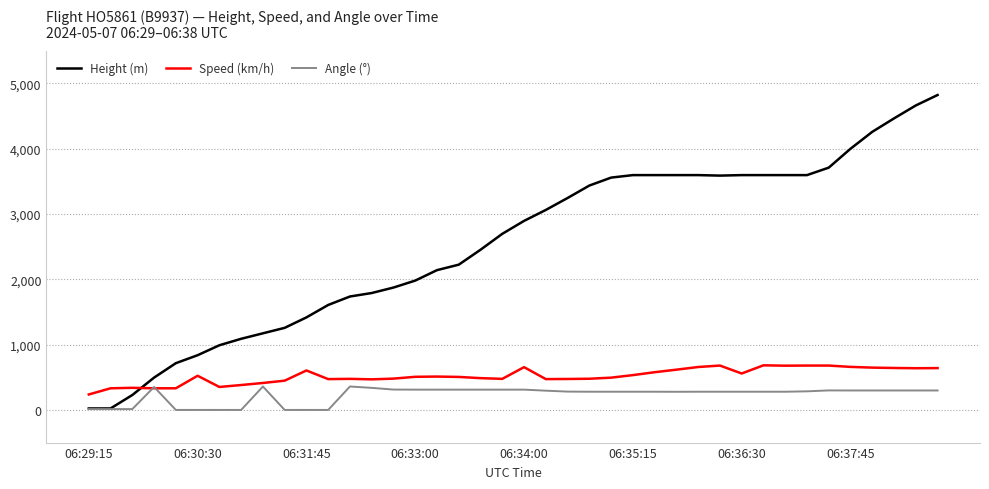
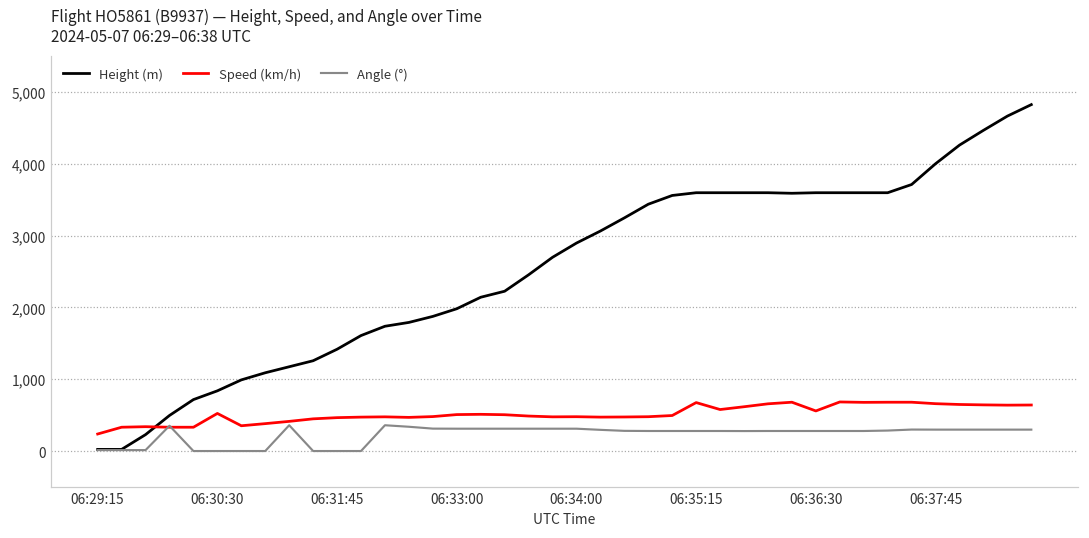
  {
    "Height (m)": {
      "06:30:30": "800",
      "06:31:45": "1,400",
      "06:33:00": "2,000",
      "06:34:00": "2,900",
      "06:35:15": "3,600",
      "06:36:30": "3,600",
      "06:37:45": "4,000"
    },
    "Speed (km/h)": {
      "06:29:15": "200",
      "06:30:30": "500",
-     "06:31:45": "600",
+     "06:31:45": "500",
      "06:33:00": "500",
-     "06:34:00": "700",
-     "06:35:15": "500",
+     "06:34:00": "500",
+     "06:35:15": "700",
      "06:36:30": "600",
      "06:37:45": "700"
    },
    "Angle (°)": {
      "06:30:30": "0",
      "06:31:45": "0",
      "06:33:00": "300",
      "06:34:00": "300",
      "06:35:15": "300",
      "06:36:30": "300",
      "06:37:45": "300"
    }
  }
